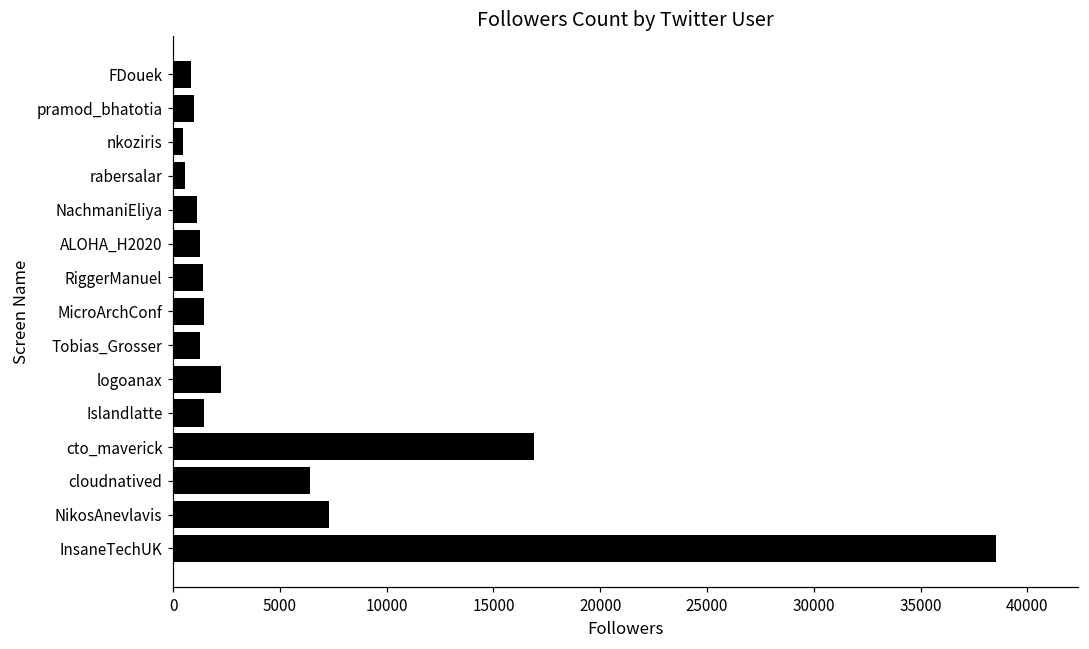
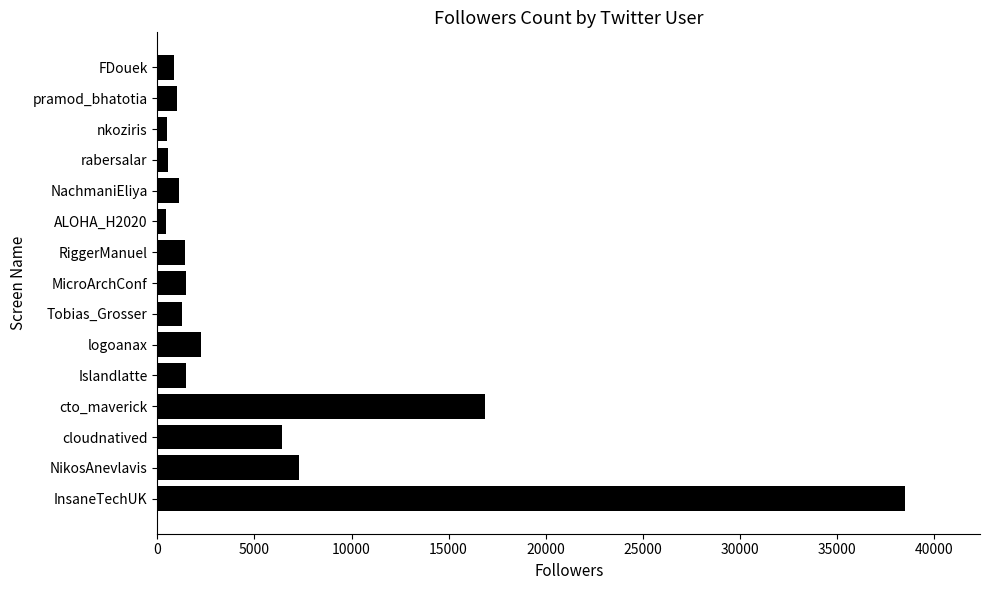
  {
    "FDouek": 900,
    "pramod_bhatotia": 1000,
    "nkoziris": 500,
    "rabersalar": 500,
    "NachmaniEliya": 1100,
-   "ALOHA_H2020": 1300,
+   "ALOHA_H2020": 400,
    "RiggerManuel": 1400,
    "MicroArchConf": 1500,
    "Tobias_Grosser": 1300,
    "logoanax": 2200,
    "Islandlatte": 1500,
    "cto_maverick": 16900,
    "cloudnatived": 6400,
    "NikosAnevlavis": 7300,
    "InsaneTechUK": 38500
  }
